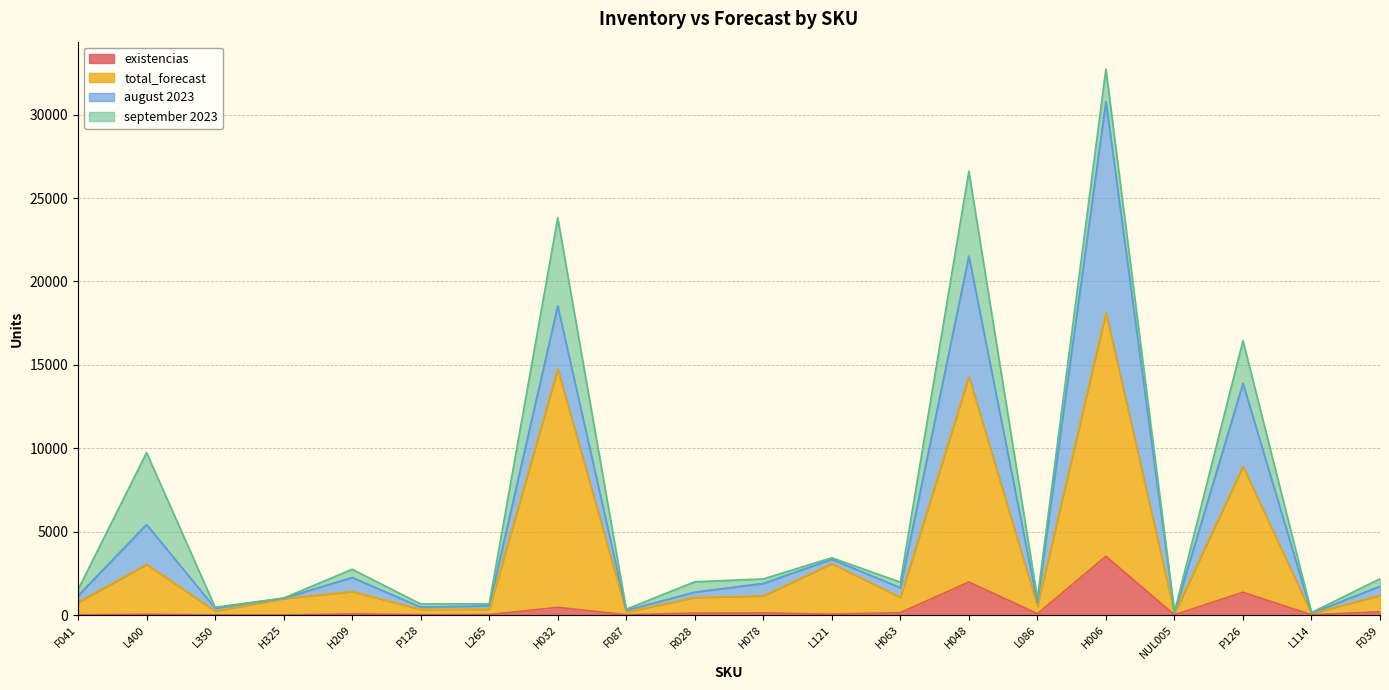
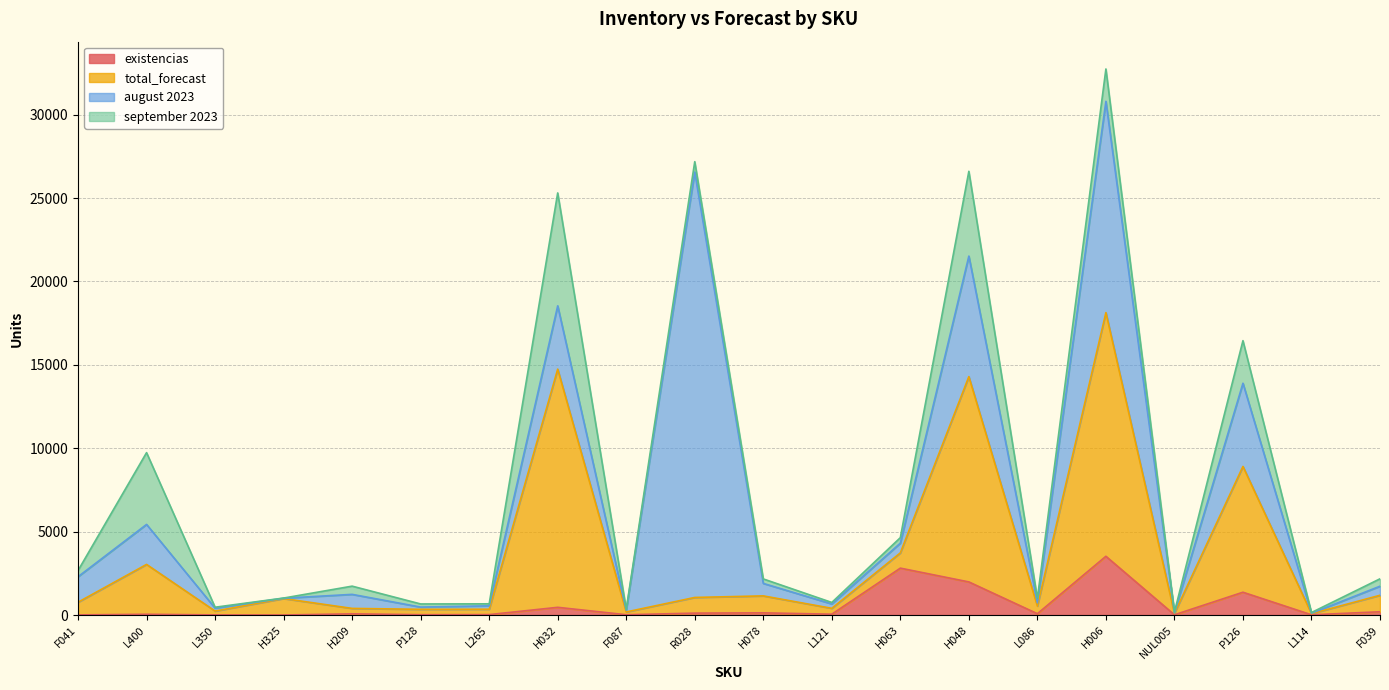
  {
    "existencias": {
      "F041": 0,
      "L400": 0,
      "L350": 0,
      "H325": 0,
      "H209": 100,
      "P128": 0,
      "L265": 0,
      "H032": 500,
      "F087": 0,
      "R028": 100,
      "H078": 100,
      "L121": 0,
-     "H063": 100,
+     "H063": 2800,
      "H048": 2000,
      "L086": 100,
      "H006": 3500,
      "P126": 1400,
      "F039": 200
    },
    "total_forecast": {
      "F041": 800,
      "L400": 3000,
      "L350": 200,
-     "H209": 1300,
+     "H209": 300,
      "L265": 300,
      "H032": 14300,
      "R028": 900,
      "H078": 1000,
-     "L121": 3000,
+     "L121": 400,
      "H063": 900,
      "H048": 12300,
      "L086": 500,
      "H006": 14600,
      "P126": 7500,
      "F039": 1000
    },
    "august 2023": {
-     "F041": 400,
+     "F041": 1500,
      "L400": 2400,
      "H209": 800,
      "H032": 3800,
-     "R028": 300,
+     "R028": 25500,
      "H078": 700,
      "H063": 600,
      "H048": 7200,
      "L086": 200,
      "H006": 12700,
      "P126": 5000,
      "F039": 500
    },
    "september 2023": {
      "F041": 400,
      "L400": 4300,
      "H209": 500,
      "P128": 200,
-     "H032": 5300,
+     "H032": 6800,
      "R028": 600,
      "H078": 300,
      "H063": 300,
      "H048": 5100,
      "L086": 300,
      "H006": 1900,
      "P126": 2600,
      "F039": 400
    }
  }
